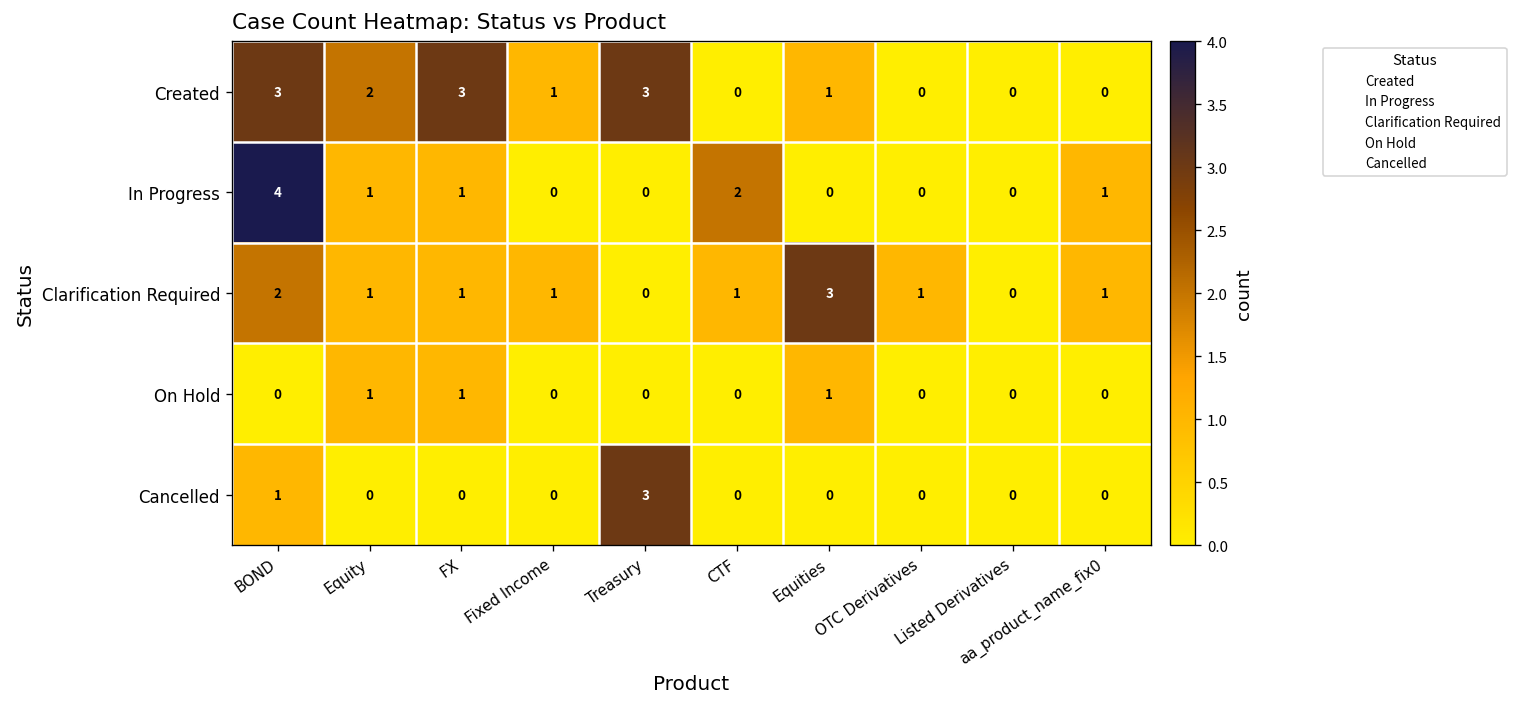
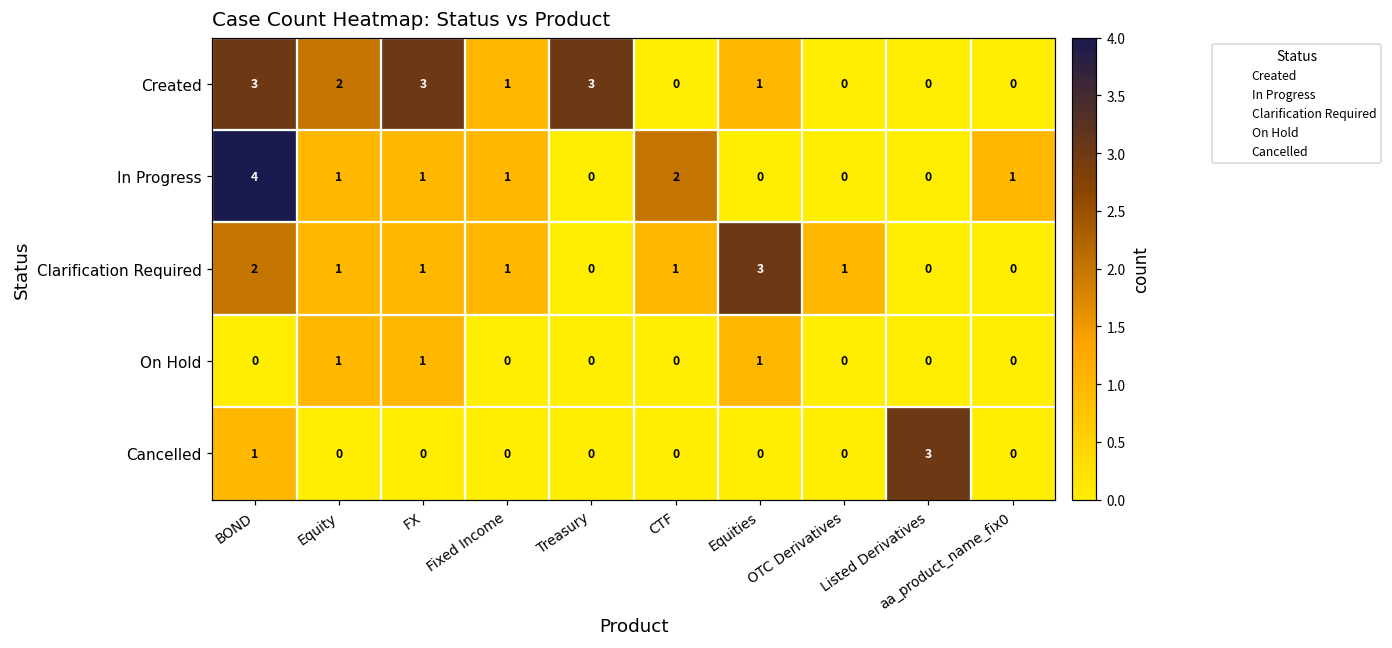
  {
    "Created": {
      "BOND": 3,
      "Equity": 2,
      "FX": 3,
      "Fixed Income": 1,
      "Treasury": 3,
      "CTF": 0,
      "Equities": 1,
      "OTC Derivatives": 0,
      "Listed Derivatives": 0,
      "aa_product_name_fix0": 0
    },
    "In Progress": {
      "BOND": 4,
      "Equity": 1,
      "FX": 1,
-     "Fixed Income": 0,
+     "Fixed Income": 1,
      "Treasury": 0,
      "CTF": 2,
      "Equities": 0,
      "OTC Derivatives": 0,
      "Listed Derivatives": 0,
      "aa_product_name_fix0": 1
    },
    "Clarification Required": {
      "BOND": 2,
      "Equity": 1,
      "FX": 1,
      "Fixed Income": 1,
      "Treasury": 0,
      "CTF": 1,
      "Equities": 3,
      "OTC Derivatives": 1,
      "Listed Derivatives": 0,
-     "aa_product_name_fix0": 1
+     "aa_product_name_fix0": 0
    },
    "On Hold": {
      "BOND": 0,
      "Equity": 1,
      "FX": 1,
      "Fixed Income": 0,
      "Treasury": 0,
      "CTF": 0,
      "Equities": 1,
      "OTC Derivatives": 0,
      "Listed Derivatives": 0,
      "aa_product_name_fix0": 0
    },
    "Cancelled": {
      "BOND": 1,
      "Equity": 0,
      "FX": 0,
      "Fixed Income": 0,
-     "Treasury": 3,
+     "Treasury": 0,
      "CTF": 0,
      "Equities": 0,
      "OTC Derivatives": 0,
-     "Listed Derivatives": 0,
+     "Listed Derivatives": 3,
      "aa_product_name_fix0": 0
    }
  }
